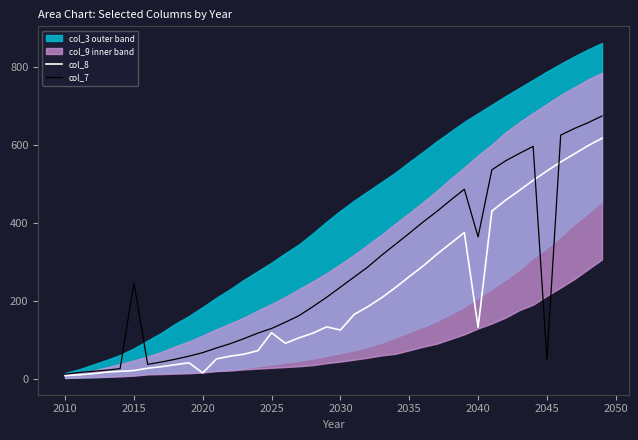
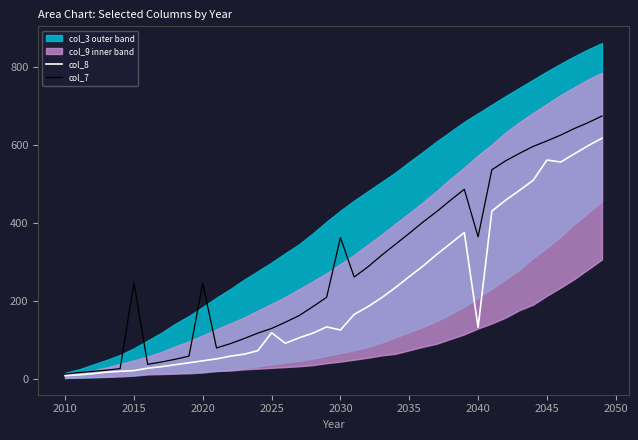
  {
    "col_8": {
      "2015": 20,
-     "2020": 20,
+     "2020": 50,
      "2025": 120,
      "2030": 130,
      "2035": 260,
      "2040": 130,
-     "2045": 530
+     "2045": 560
    },
    "col_7": {
      "2015": 250,
-     "2020": 70,
+     "2020": 250,
      "2025": 130,
-     "2030": 240,
+     "2030": 360,
      "2035": 370,
      "2040": 360,
-     "2045": 50
+     "2045": 610
    }
  }
